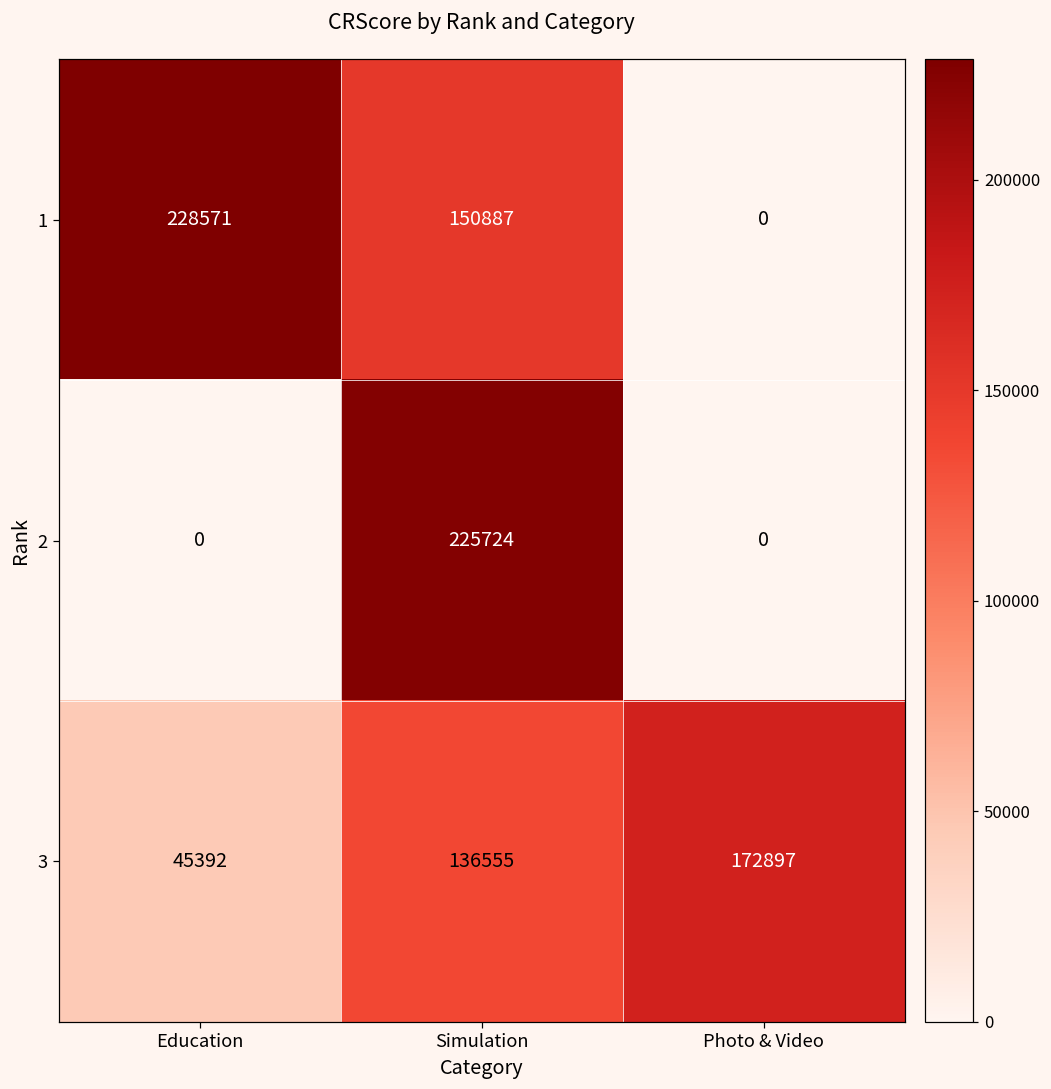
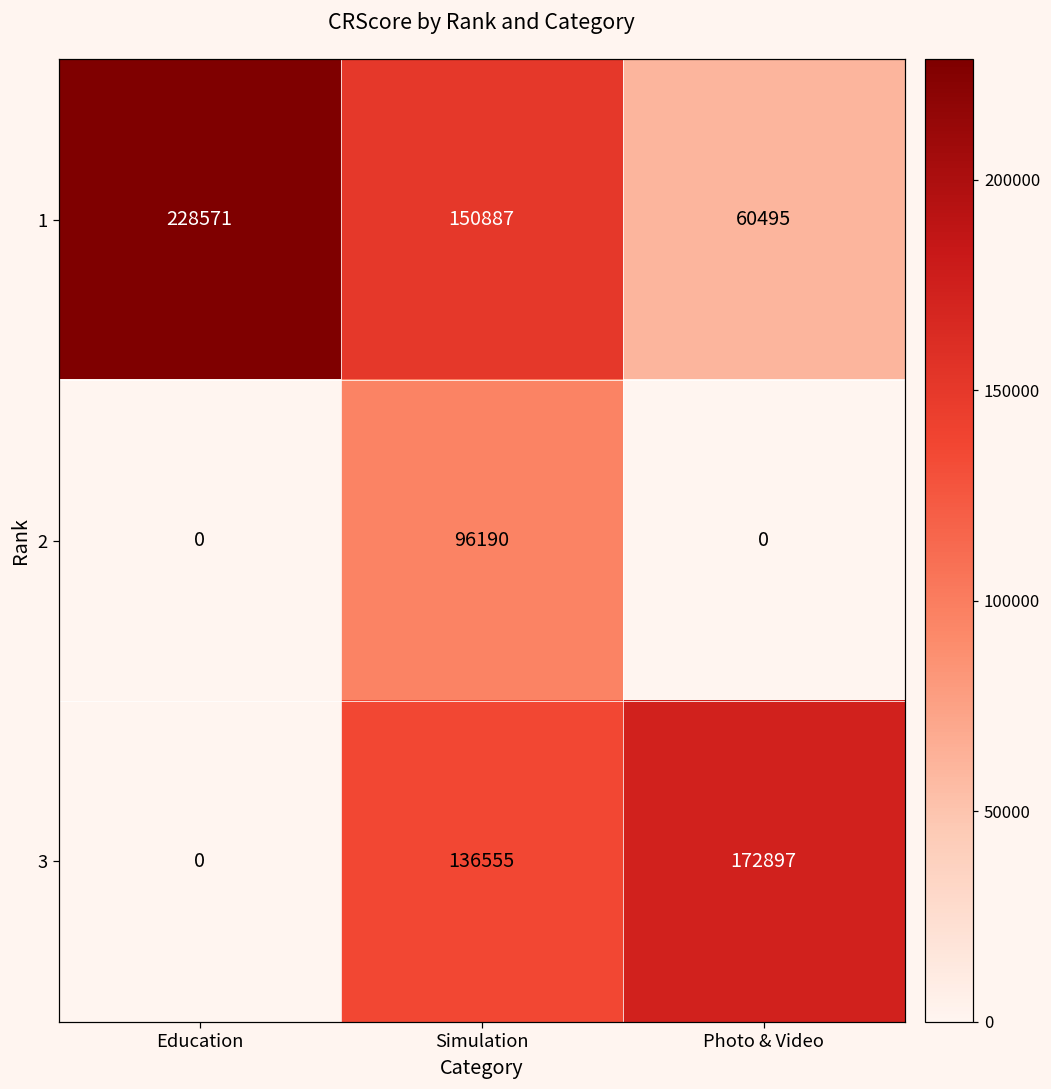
  {
    "1": {
      "Education": 228571,
      "Simulation": 150887,
-     "Photo & Video": 0
+     "Photo & Video": 60495
    },
    "2": {
      "Education": 0,
-     "Simulation": 225724,
+     "Simulation": 96190,
      "Photo & Video": 0
    },
    "3": {
-     "Education": 45392,
+     "Education": 0,
      "Simulation": 136555,
      "Photo & Video": 172897
    }
  }
